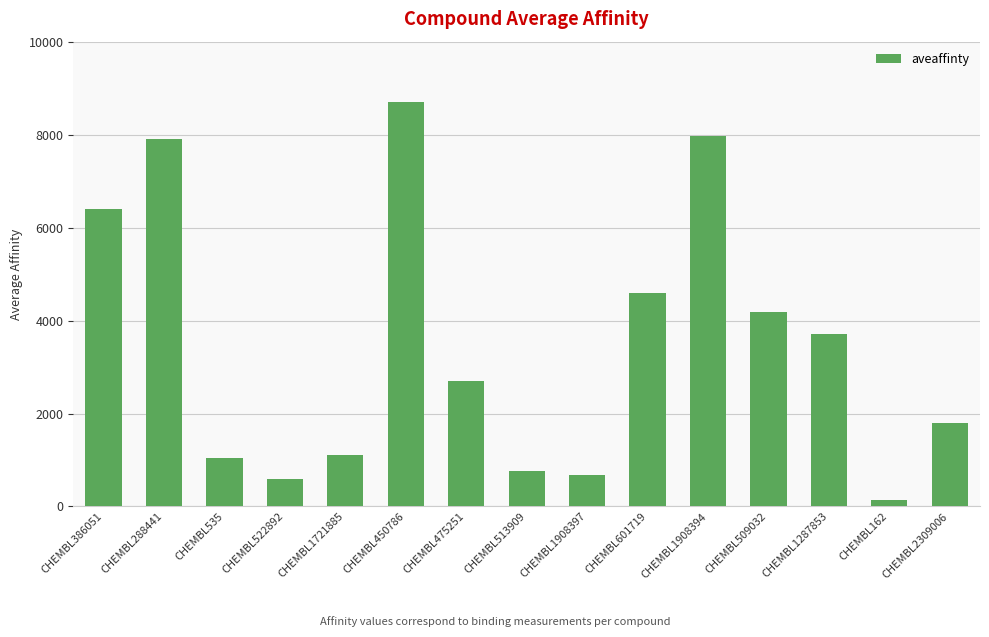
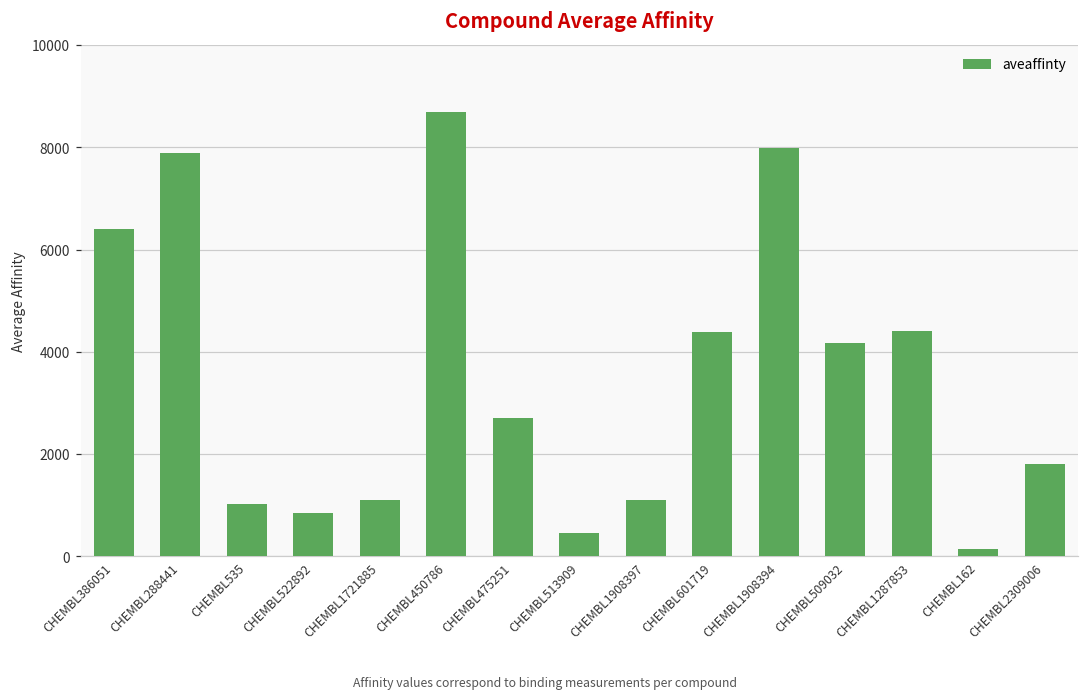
  {
    "CHEMBL386051": 6400,
    "CHEMBL288441": 7900,
    "CHEMBL535": 1000,
-   "CHEMBL522892": 600,
+   "CHEMBL522892": 900,
    "CHEMBL1721885": 1100,
    "CHEMBL450786": 8700,
    "CHEMBL475251": 2700,
-   "CHEMBL513909": 800,
-   "CHEMBL1908397": 700,
-   "CHEMBL601719": 4600,
+   "CHEMBL513909": 500,
+   "CHEMBL1908397": 1100,
+   "CHEMBL601719": 4400,
    "CHEMBL1908394": 8000,
    "CHEMBL509032": 4200,
-   "CHEMBL1287853": 3700,
+   "CHEMBL1287853": 4400,
    "CHEMBL162": 100,
    "CHEMBL2309006": 1800
  }
